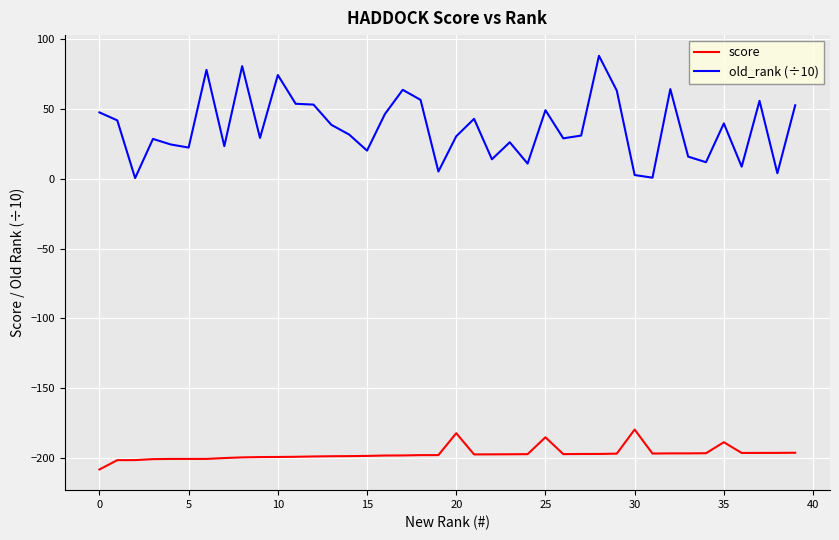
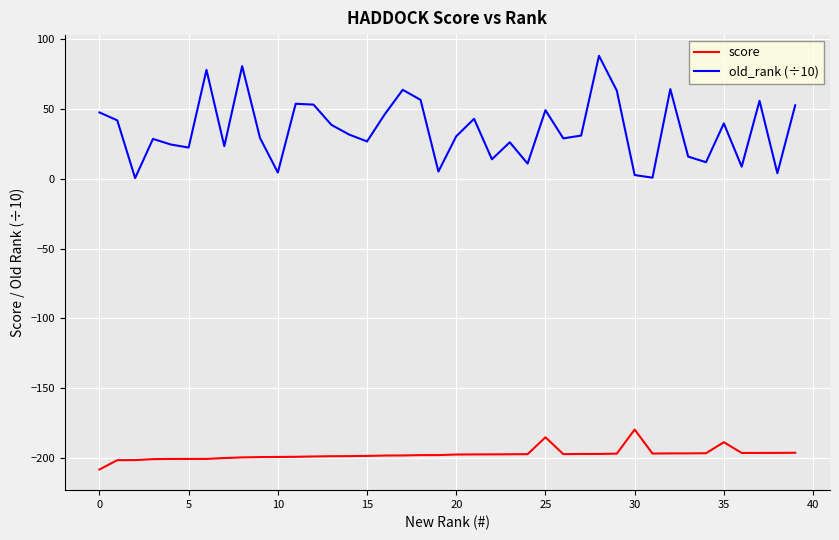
  {
    "score": {
      "0": -208,
      "5": -201,
      "10": -199,
      "15": -199,
-     "20": -182,
+     "20": -198,
      "25": -185,
      "30": -180,
      "35": -189
    },
    "old_rank (÷10)": {
      "0": 48,
      "5": 23,
-     "10": 75,
-     "15": 20,
+     "10": 5,
+     "15": 27,
      "20": 31,
      "25": 49,
      "30": 3,
      "35": 40
    }
  }
